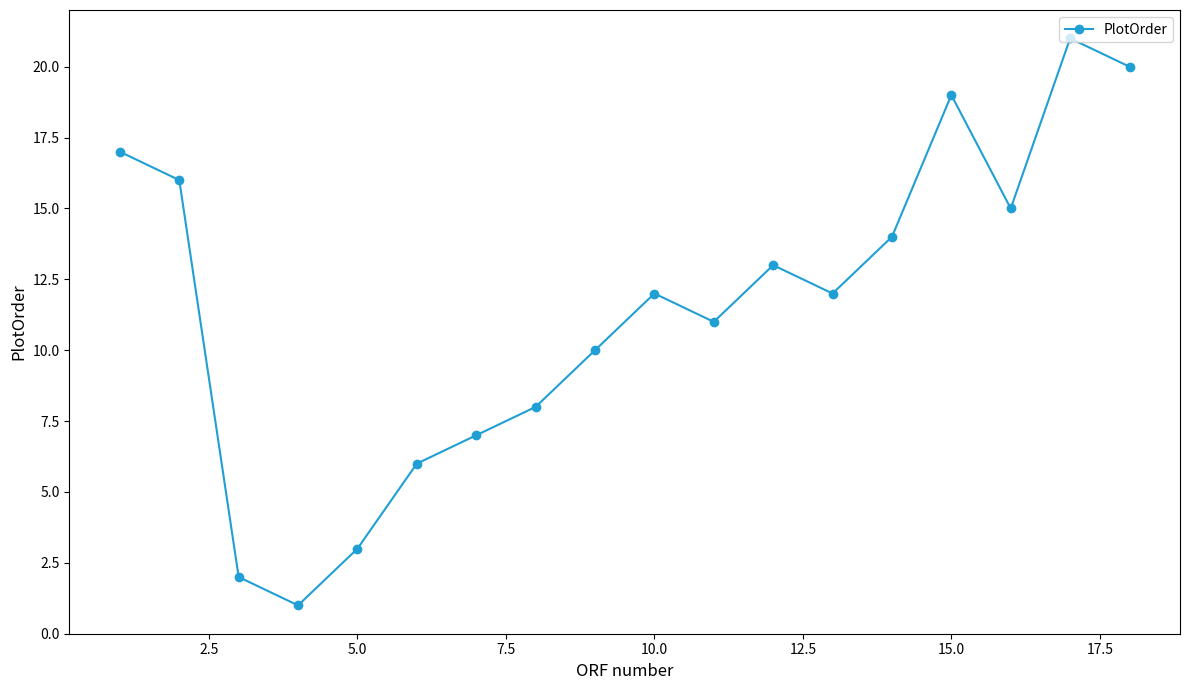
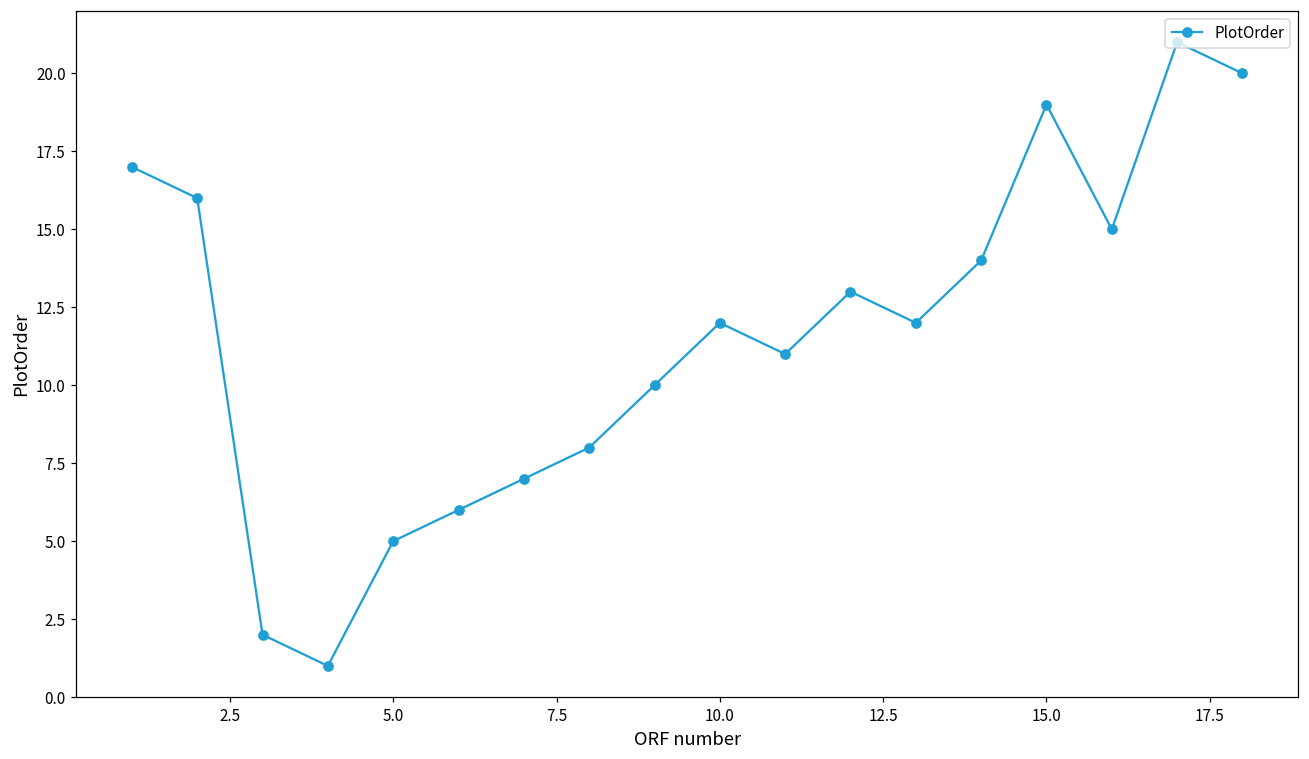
  {
-   "5.0": 3,
+   "5.0": 5,
    "10.0": 12,
    "15.0": 19
  }
